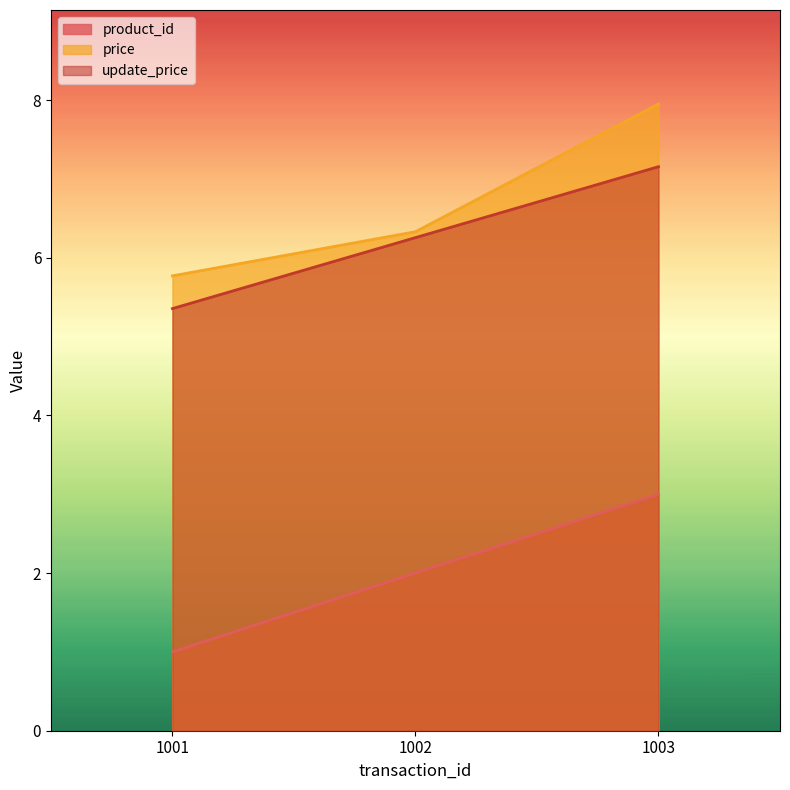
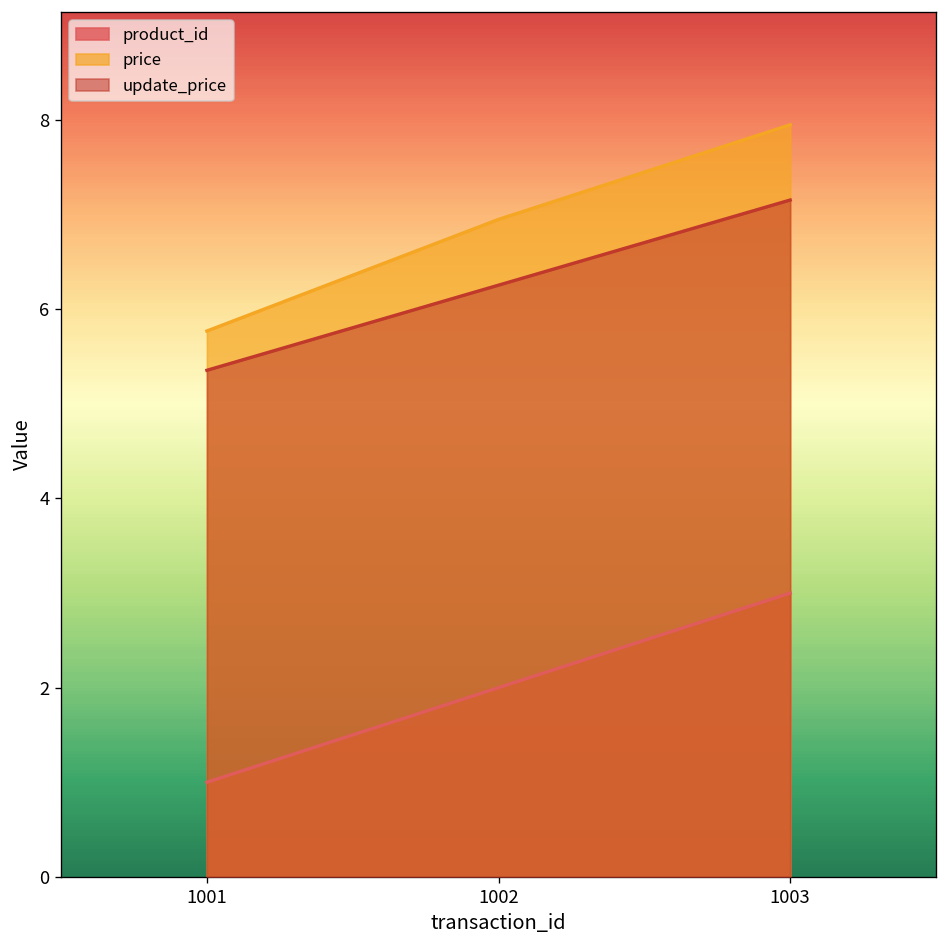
  {
    "price": {
      "1001": 5.8,
-     "1002": 6.3,
+     "1002": 7.0,
      "1003": 8.0
    }
  }
